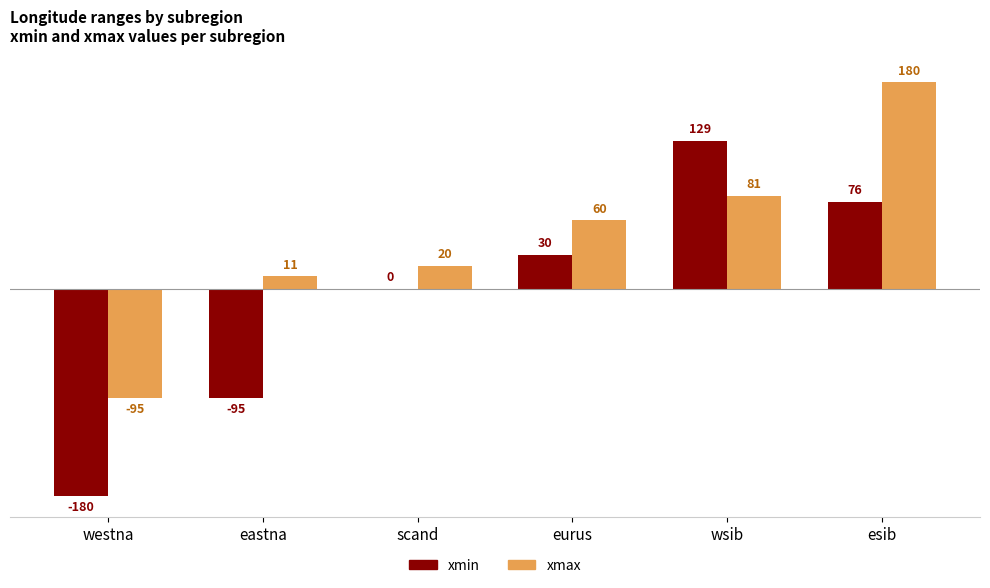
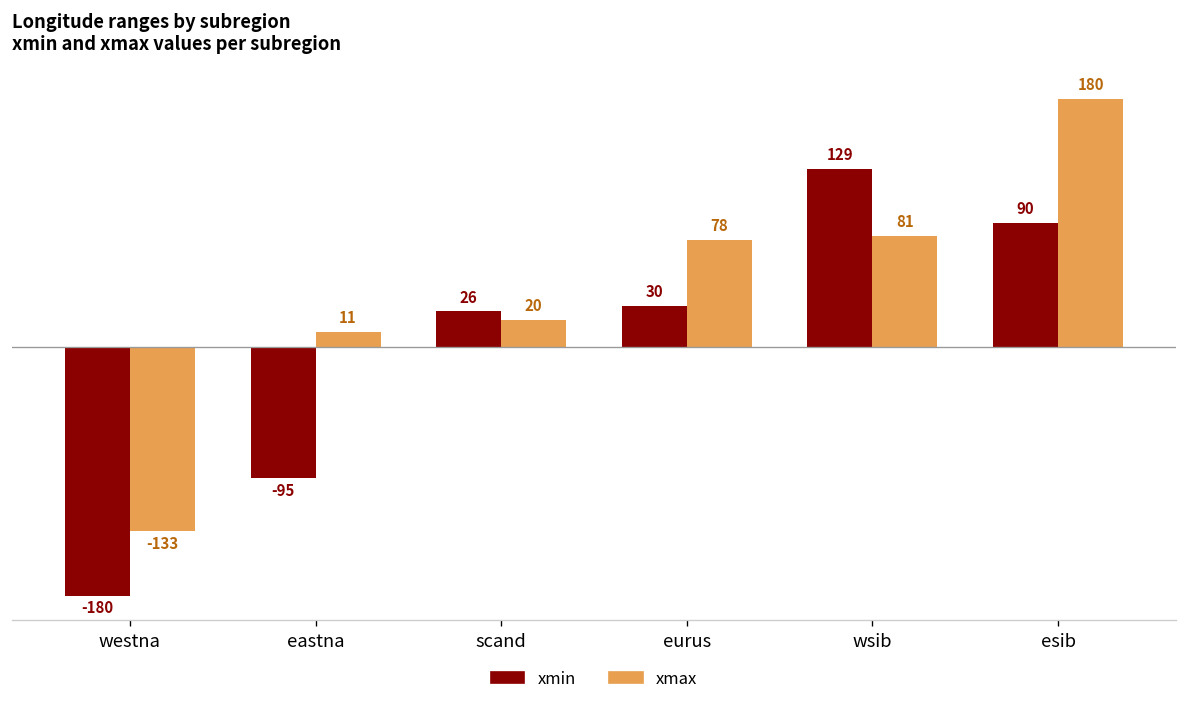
  {
    "xmin": {
      "westna": -180,
      "eastna": -95,
-     "scand": 0,
+     "scand": 26,
      "eurus": 30,
      "wsib": 129,
-     "esib": 76
+     "esib": 90
    },
    "xmax": {
-     "westna": -95,
+     "westna": -133,
      "eastna": 11,
      "scand": 20,
-     "eurus": 60,
+     "eurus": 78,
      "wsib": 81,
      "esib": 180
    }
  }
